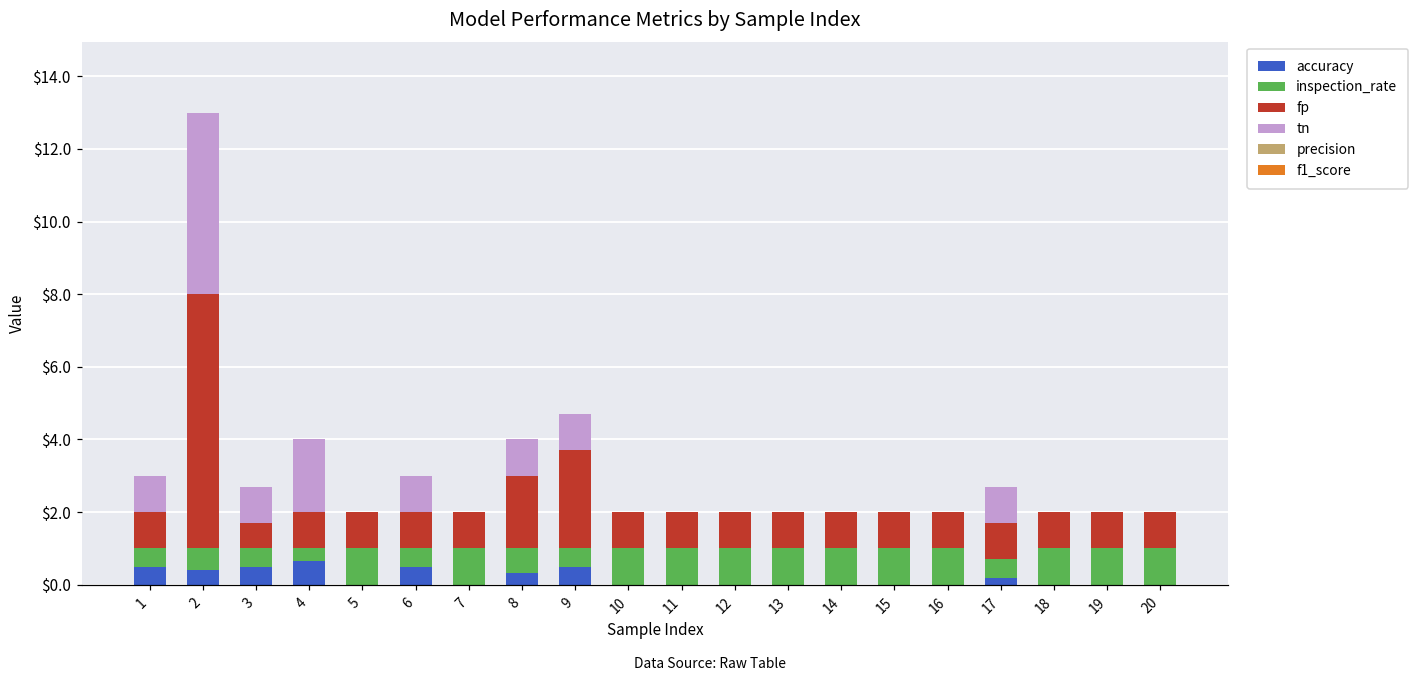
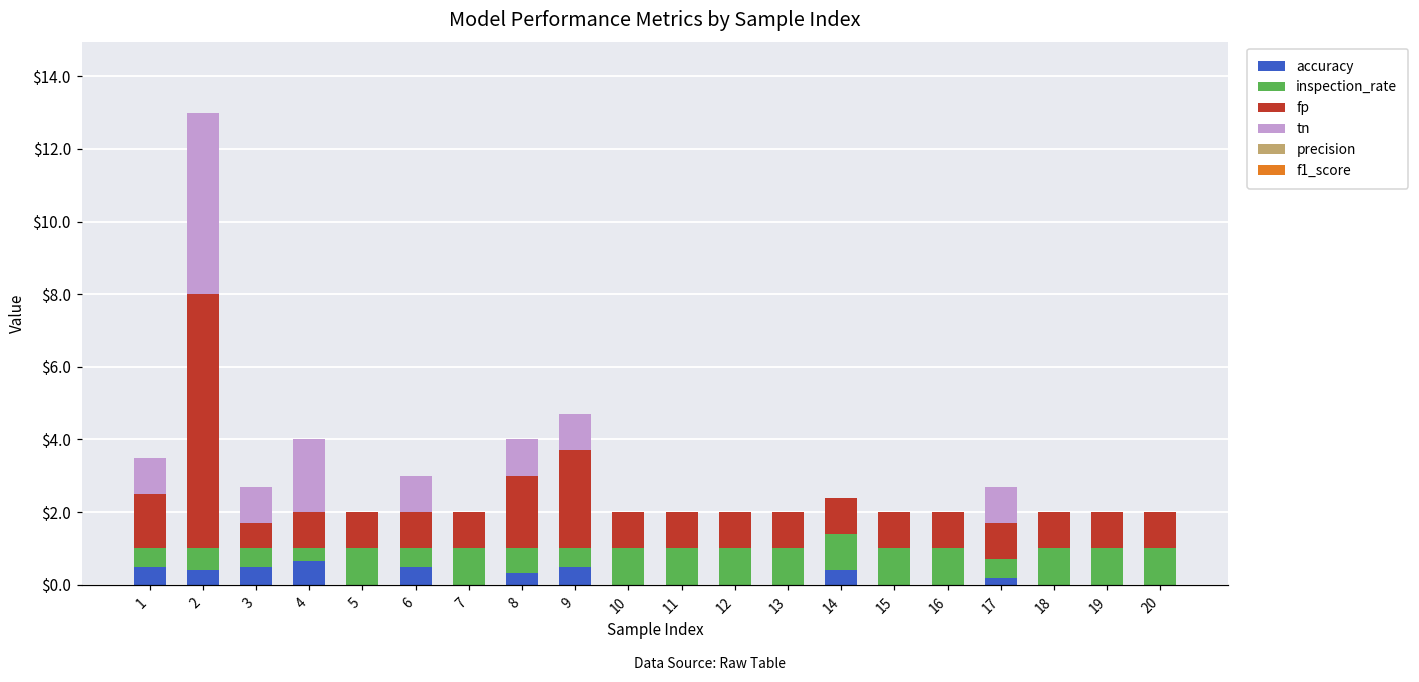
  {
    "accuracy": {
      "1": "$0.5",
      "2": "$0.4",
      "3": "$0.5",
      "4": "$0.7",
      "5": "$0.0",
      "6": "$0.5",
      "7": "$0.0",
      "8": "$0.3",
      "9": "$0.5",
      "10": "$0.0",
      "11": "$0.0",
      "12": "$0.0",
      "13": "$0.0",
-     "14": "$0.0",
+     "14": "$0.4",
      "15": "$0.0",
      "16": "$0.0",
      "17": "$0.2",
      "18": "$0.0",
      "19": "$0.0",
      "20": "$0.0"
    },
    "fp": {
-     "1": "$1.0",
+     "1": "$1.5",
      "2": "$7.0",
      "3": "$0.7",
      "4": "$1.0",
      "5": "$1.0",
      "6": "$1.0",
      "7": "$1.0",
      "8": "$2.0",
      "9": "$2.7",
      "10": "$1.0",
      "11": "$1.0",
      "12": "$1.0",
      "13": "$1.0",
      "14": "$1.0",
      "15": "$1.0",
      "16": "$1.0",
      "17": "$1.0",
      "18": "$1.0",
      "19": "$1.0",
      "20": "$1.0"
    },
    "f1_score": {
      "5": "$0.0",
      "7": "$0.0",
      "10": "$0.0",
      "11": "$0.0",
      "12": "$0.0",
      "13": "$0.0",
      "14": "$0.0",
      "15": "$0.0",
      "16": "$0.0",
      "18": "$0.0",
      "19": "$0.0",
      "20": "$0.0"
    }
  }
